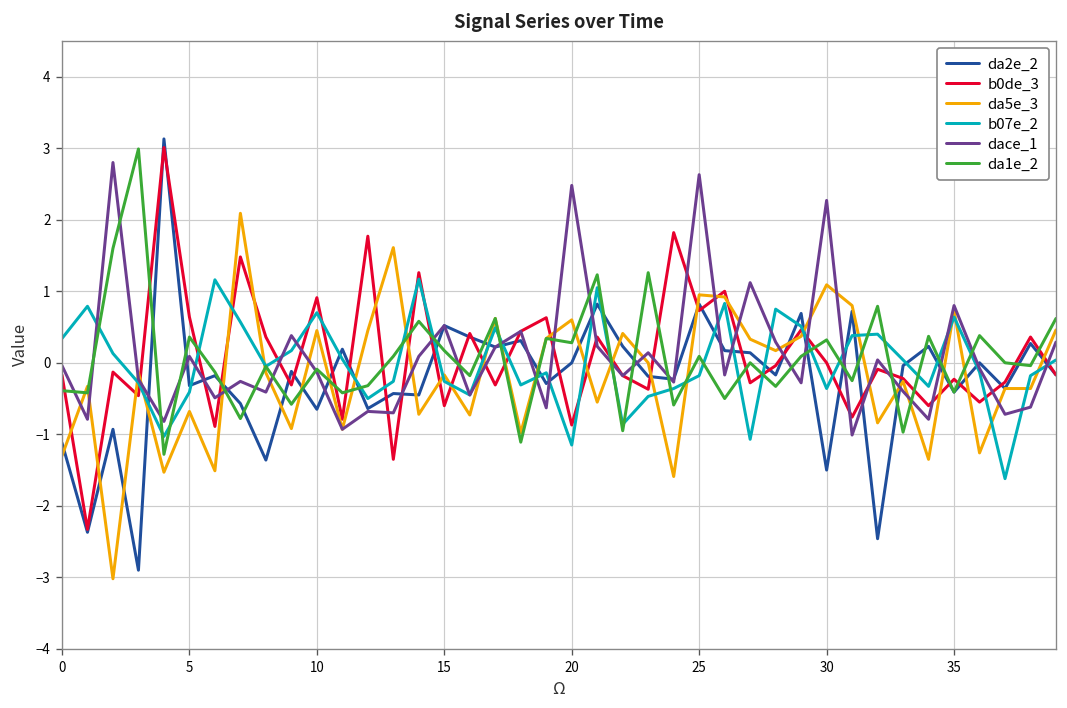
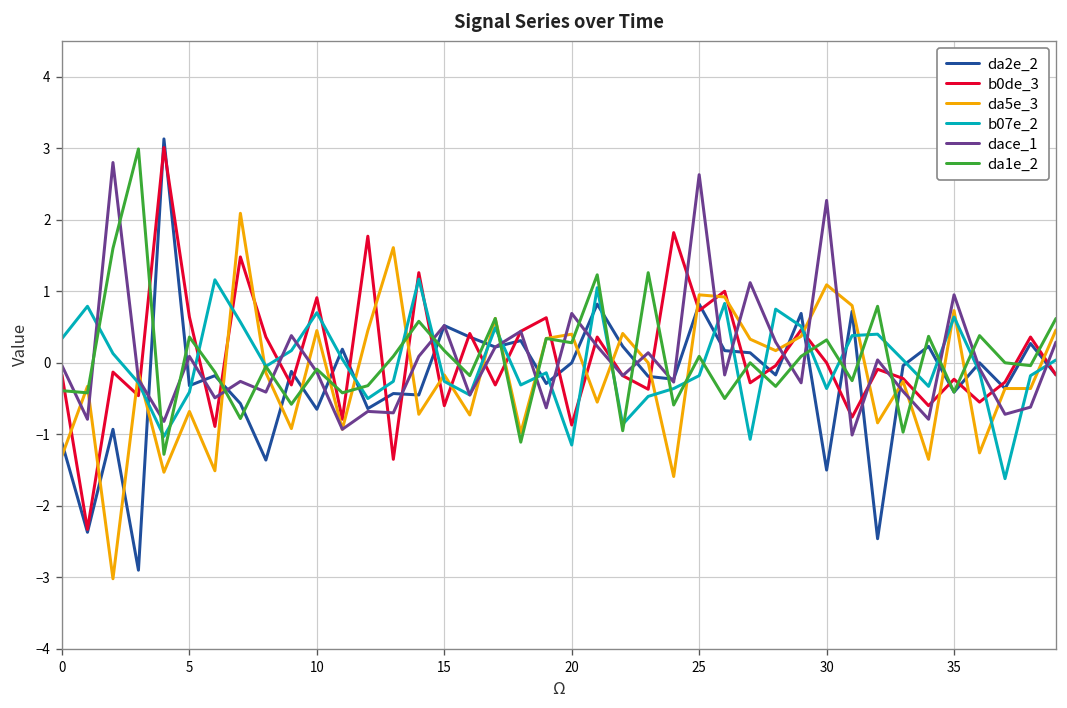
  {
    "da2e_2": {
      "0": -1.1,
      "5": -0.3,
      "10": -0.7,
      "20": 0.0,
      "25": 0.8,
      "30": -1.5
    },
    "b0de_3": {
      "0": -0.2,
      "5": 0.6,
      "10": 0.9,
      "15": -0.6,
      "20": -0.9,
      "25": 0.7,
      "30": 0.0,
      "35": -0.2
    },
    "da5e_3": {
      "0": -1.3,
      "5": -0.7,
      "10": 0.5,
      "15": -0.2,
-     "20": 0.6,
+     "20": 0.4,
      "25": 1.0,
      "30": 1.1,
      "35": 0.7
    },
    "b07e_2": {
      "0": 0.3,
      "5": -0.4,
      "10": 0.7,
      "15": -0.3,
      "20": -1.2,
      "25": -0.2,
      "30": -0.4,
      "35": 0.6
    },
    "dace_1": {
      "0": 0.0,
      "5": 0.1,
-     "20": 2.5,
+     "20": 0.7,
      "25": 2.6,
      "30": 2.3,
-     "35": 0.8
+     "35": 1.0
    },
    "da1e_2": {
      "0": -0.4,
      "5": 0.4,
      "15": 0.2,
      "20": 0.3,
      "25": 0.1,
      "30": 0.3
    }
  }
